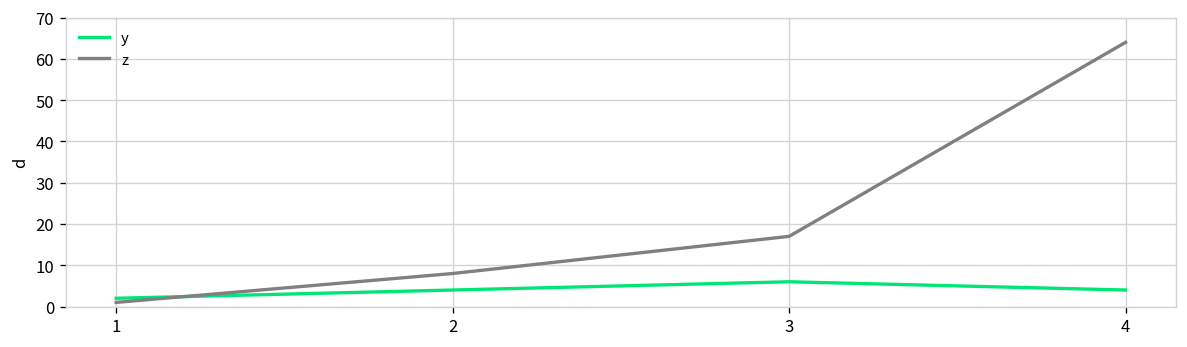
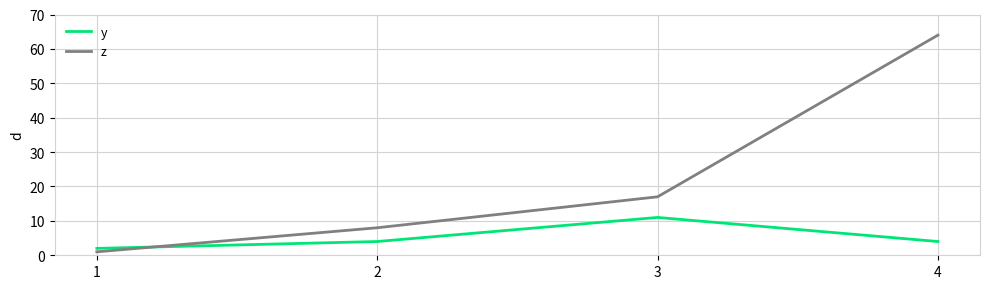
  {
    "y": {
      "1": 2,
      "2": 4,
-     "3": 6,
+     "3": 11,
      "4": 4
    },
    "z": {
      "1": 1,
      "2": 8,
      "3": 17,
      "4": 64
    }
  }
